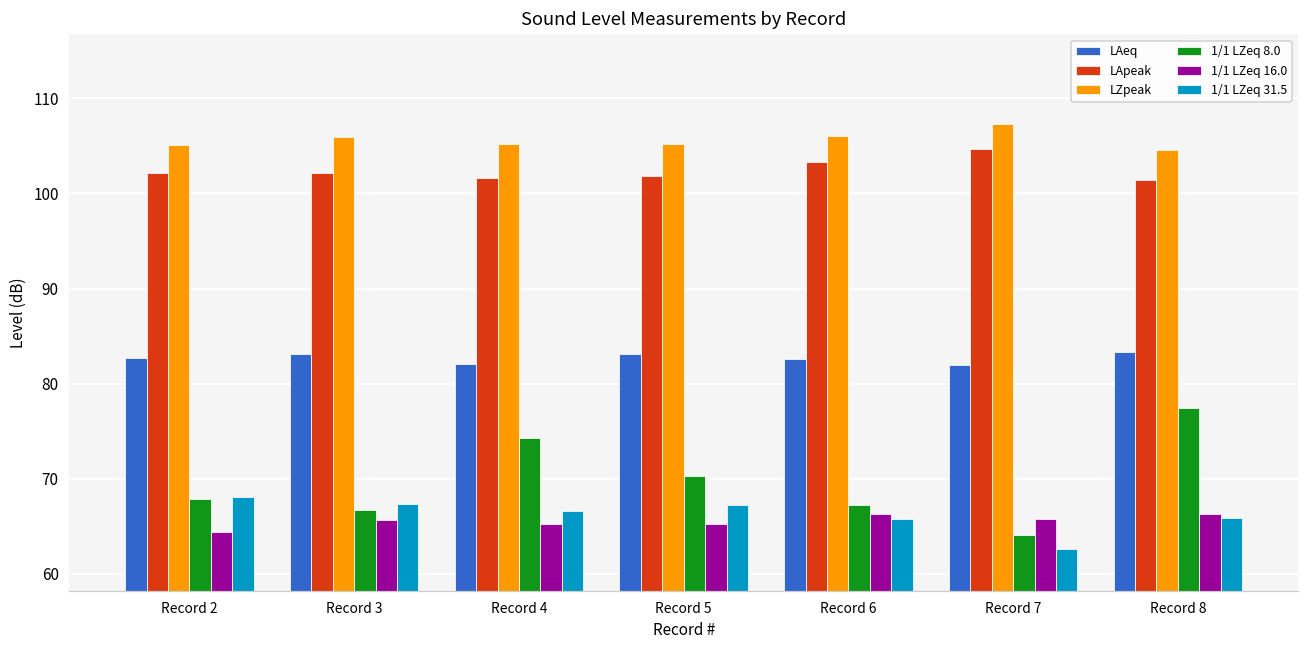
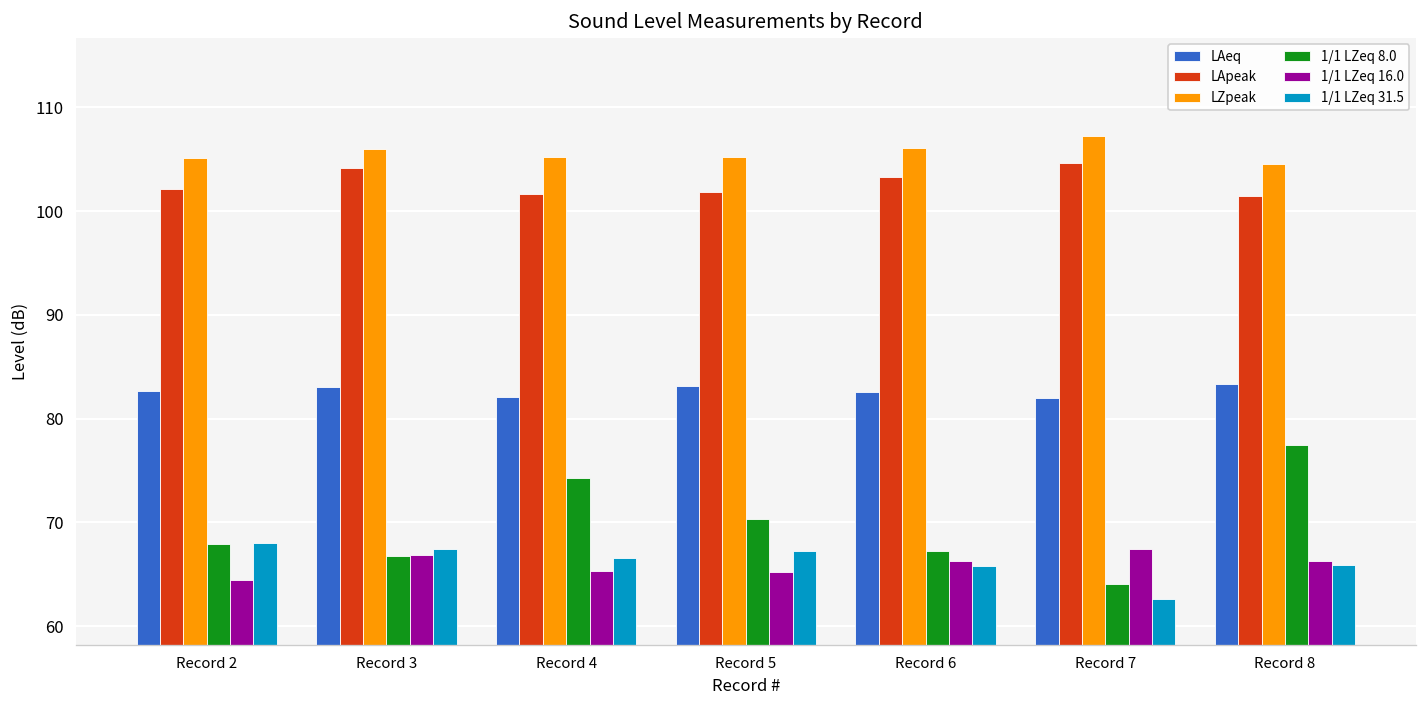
  {
    "LAeq": {
      "Record 2": 83,
      "Record 3": 83,
      "Record 4": 82,
      "Record 5": 83,
      "Record 6": 83,
      "Record 7": 82,
      "Record 8": 83
    },
    "LApeak": {
      "Record 2": 102,
-     "Record 3": 102,
+     "Record 3": 104,
      "Record 4": 102,
      "Record 5": 102,
      "Record 6": 103,
      "Record 7": 105,
      "Record 8": 101
    },
    "LZpeak": {
      "Record 2": 105,
      "Record 3": 106,
      "Record 4": 105,
      "Record 5": 105,
      "Record 6": 106,
      "Record 7": 107,
      "Record 8": 105
    },
    "1/1 LZeq 8.0": {
      "Record 2": 68,
      "Record 3": 67,
      "Record 4": 74,
      "Record 5": 70,
      "Record 6": 67,
      "Record 7": 64,
      "Record 8": 77
    },
    "1/1 LZeq 16.0": {
      "Record 2": 64,
-     "Record 3": 66,
+     "Record 3": 67,
      "Record 4": 65,
      "Record 5": 65,
      "Record 6": 66,
-     "Record 7": 66,
+     "Record 7": 67,
      "Record 8": 66
    },
    "1/1 LZeq 31.5": {
      "Record 2": 68,
      "Record 3": 67,
      "Record 4": 67,
      "Record 5": 67,
      "Record 6": 66,
      "Record 7": 63,
      "Record 8": 66
    }
  }
